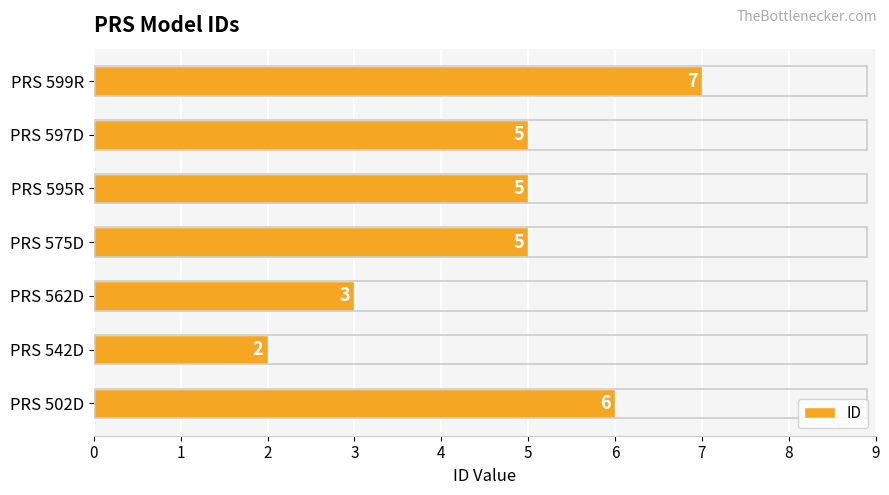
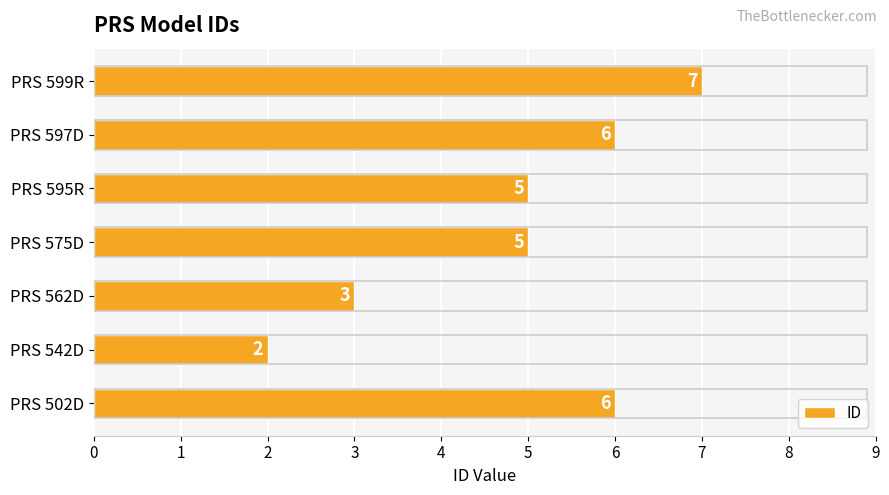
  {
    "PRS 599R": 7,
-   "PRS 597D": 5,
+   "PRS 597D": 6,
    "PRS 595R": 5,
    "PRS 575D": 5,
    "PRS 562D": 3,
    "PRS 542D": 2,
    "PRS 502D": 6
  }
